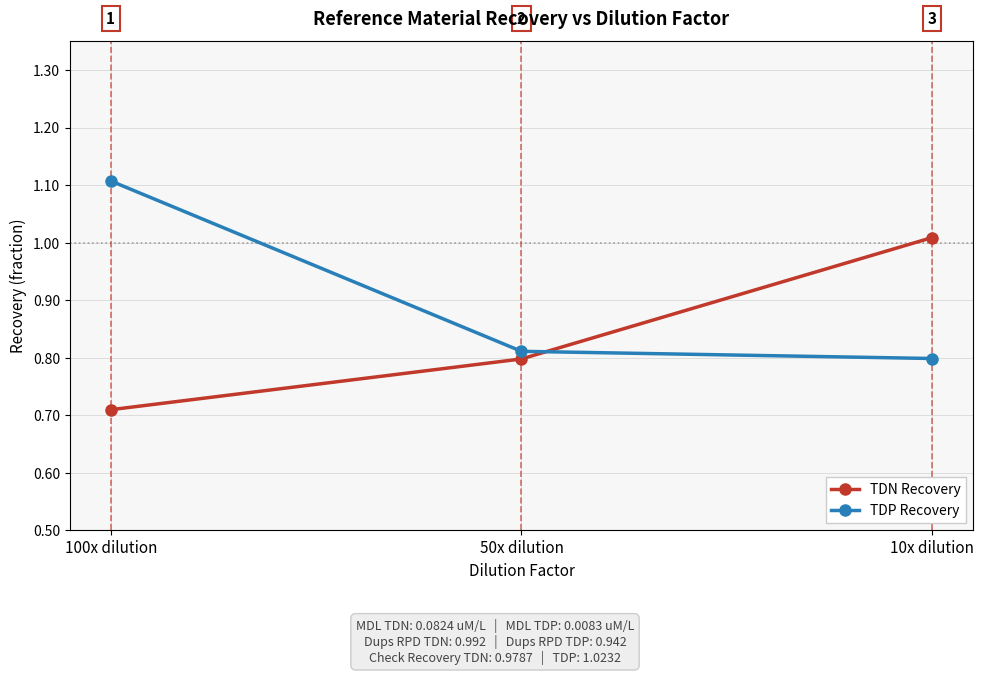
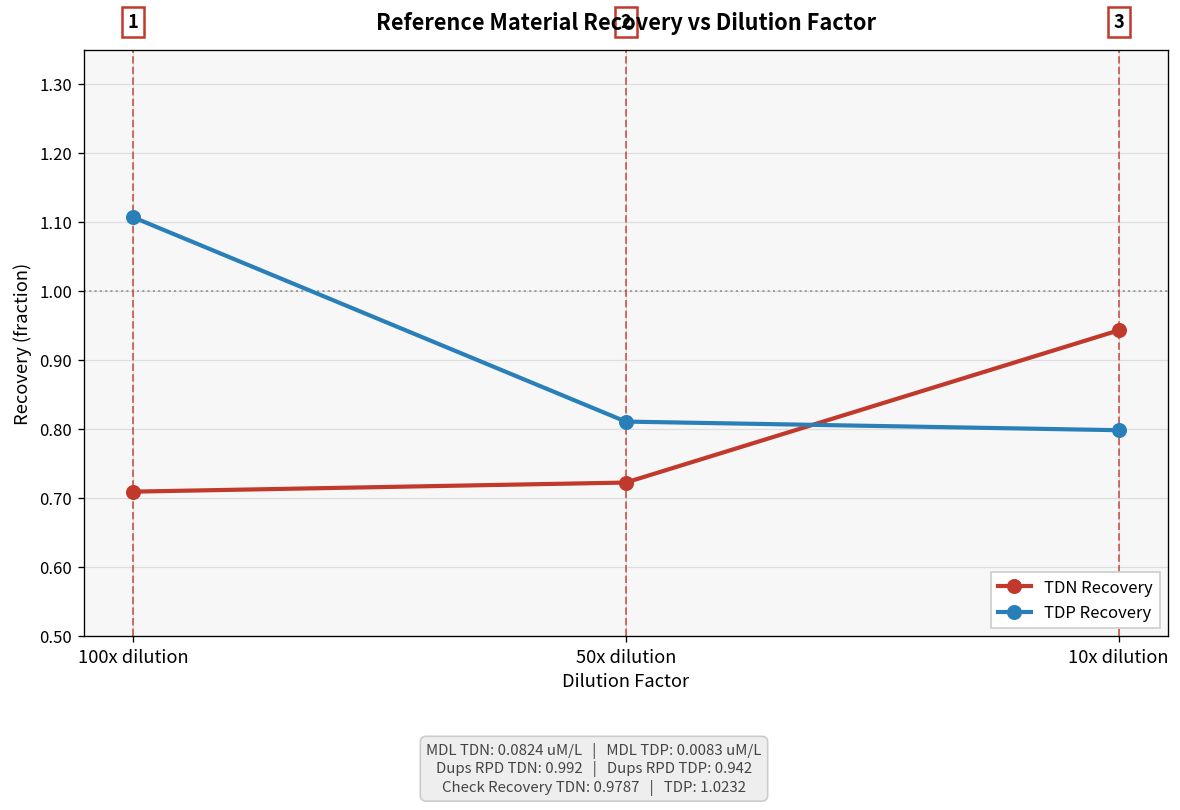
  {
    "TDN Recovery": {
      "100x dilution": 0.71,
-     "50x dilution": 0.80,
-     "10x dilution": 1.01
+     "50x dilution": 0.72,
+     "10x dilution": 0.94
    },
    "TDP Recovery": {
      "100x dilution": 1.11,
      "50x dilution": 0.81,
      "10x dilution": 0.80
    }
  }
